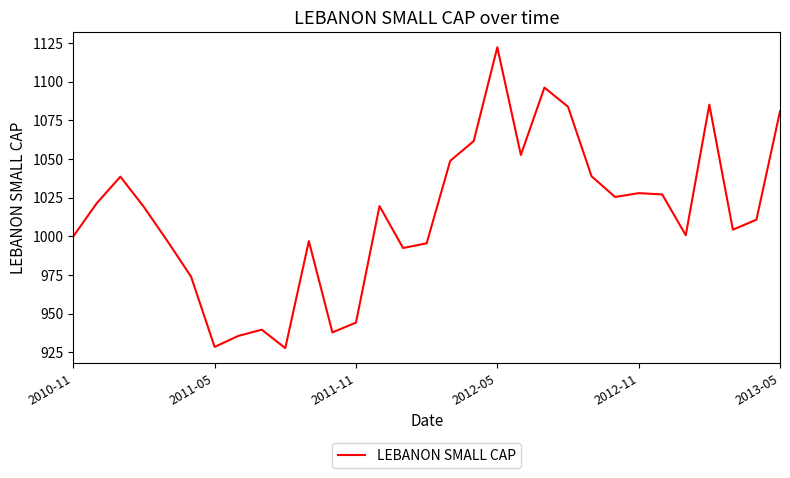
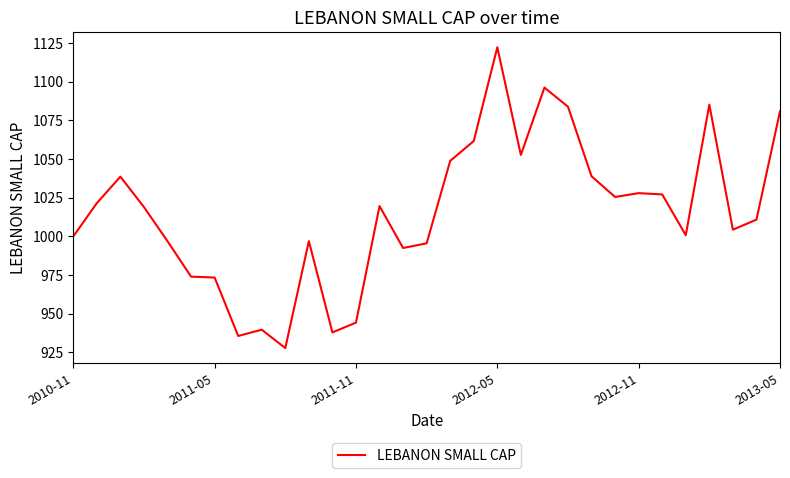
  {
    "2010-11": 1000,
-   "2011-05": 929,
+   "2011-05": 973,
    "2011-11": 944,
    "2012-05": 1122,
    "2012-11": 1028,
    "2013-05": 1081
  }
